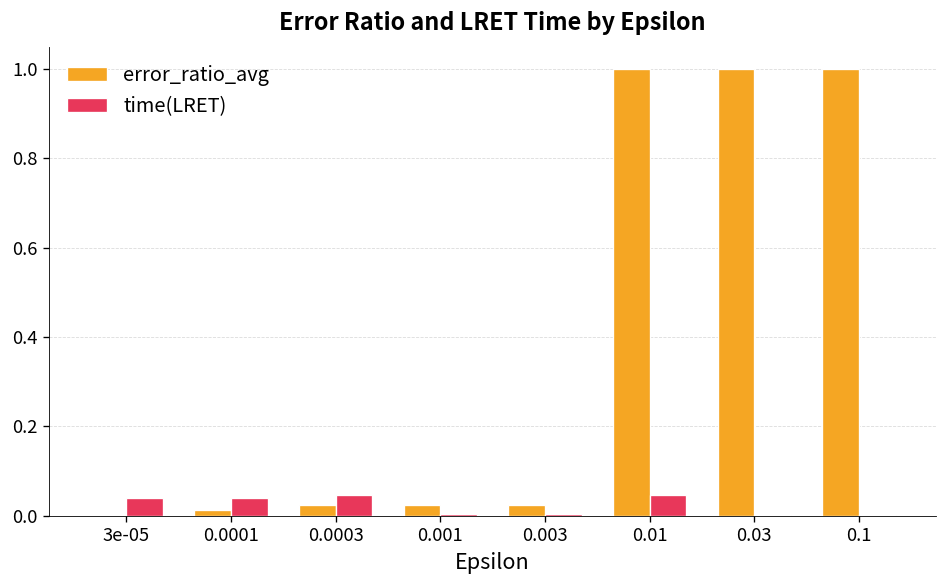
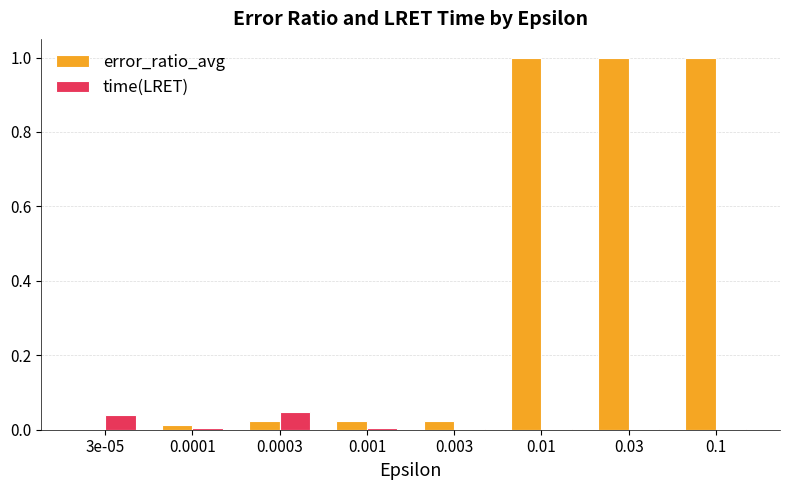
  {
    "error_ratio_avg": {
      "0.0001": 0.01,
      "0.0003": 0.02,
      "0.001": 0.02,
      "0.003": 0.02,
      "0.01": 1.00,
      "0.03": 1.00,
      "0.1": 1.00
    },
    "time(LRET)": {
      "3e-05": 0.04,
-     "0.0001": 0.04,
+     "0.0001": 0.01,
      "0.0003": 0.05,
-     "0.01": 0.05
+     "0.01": 0.00
    }
  }
